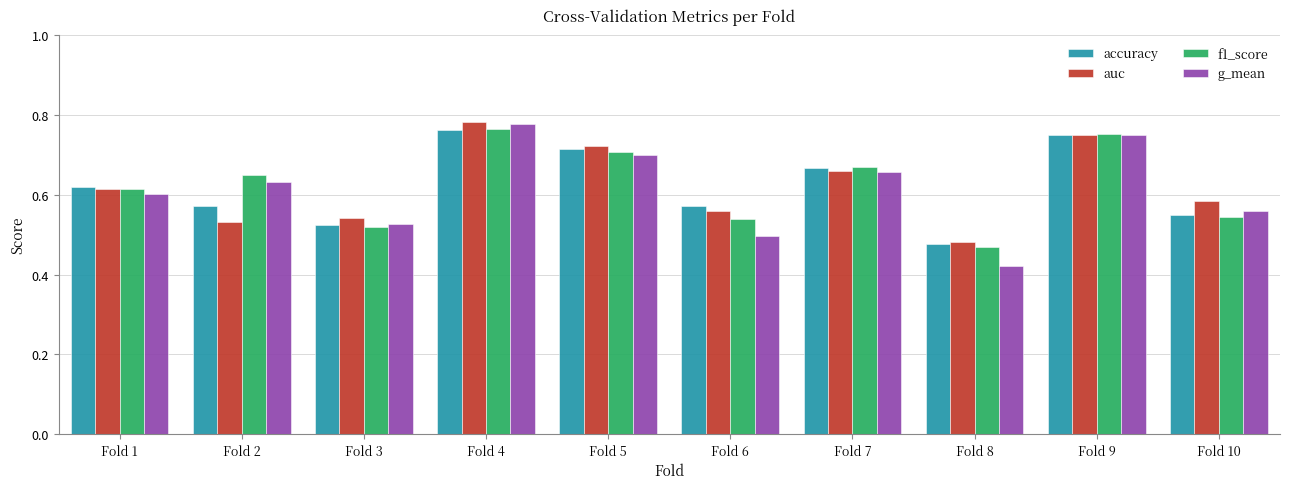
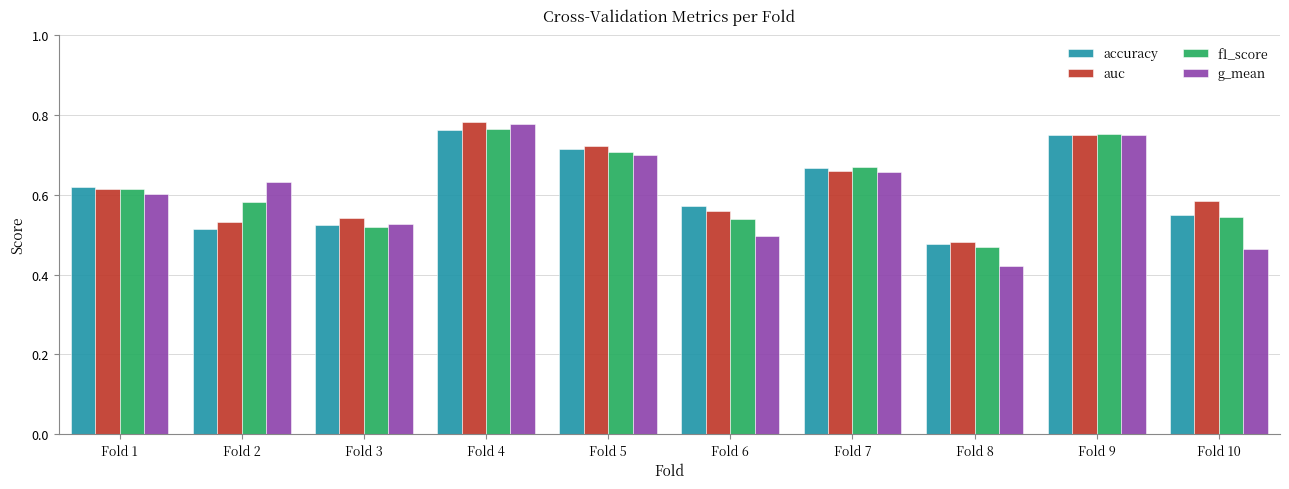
  {
    "accuracy": {
      "Fold 1": 0.62,
-     "Fold 2": 0.57,
+     "Fold 2": 0.51,
      "Fold 3": 0.52,
      "Fold 4": 0.76,
      "Fold 5": 0.71,
      "Fold 6": 0.57,
      "Fold 7": 0.67,
      "Fold 8": 0.48,
      "Fold 9": 0.75,
      "Fold 10": 0.55
    },
    "auc": {
      "Fold 1": 0.61,
      "Fold 2": 0.53,
      "Fold 3": 0.54,
      "Fold 4": 0.78,
      "Fold 5": 0.72,
      "Fold 6": 0.56,
      "Fold 7": 0.66,
      "Fold 8": 0.48,
      "Fold 9": 0.75,
      "Fold 10": 0.58
    },
    "f1_score": {
      "Fold 1": 0.61,
-     "Fold 2": 0.65,
+     "Fold 2": 0.58,
      "Fold 3": 0.52,
      "Fold 4": 0.77,
      "Fold 5": 0.71,
      "Fold 6": 0.54,
      "Fold 7": 0.67,
      "Fold 8": 0.47,
      "Fold 9": 0.75,
      "Fold 10": 0.54
    },
    "g_mean": {
      "Fold 1": 0.60,
      "Fold 2": 0.63,
      "Fold 3": 0.53,
      "Fold 4": 0.78,
      "Fold 5": 0.70,
      "Fold 6": 0.50,
      "Fold 7": 0.66,
      "Fold 8": 0.42,
      "Fold 9": 0.75,
-     "Fold 10": 0.56
+     "Fold 10": 0.46
    }
  }
